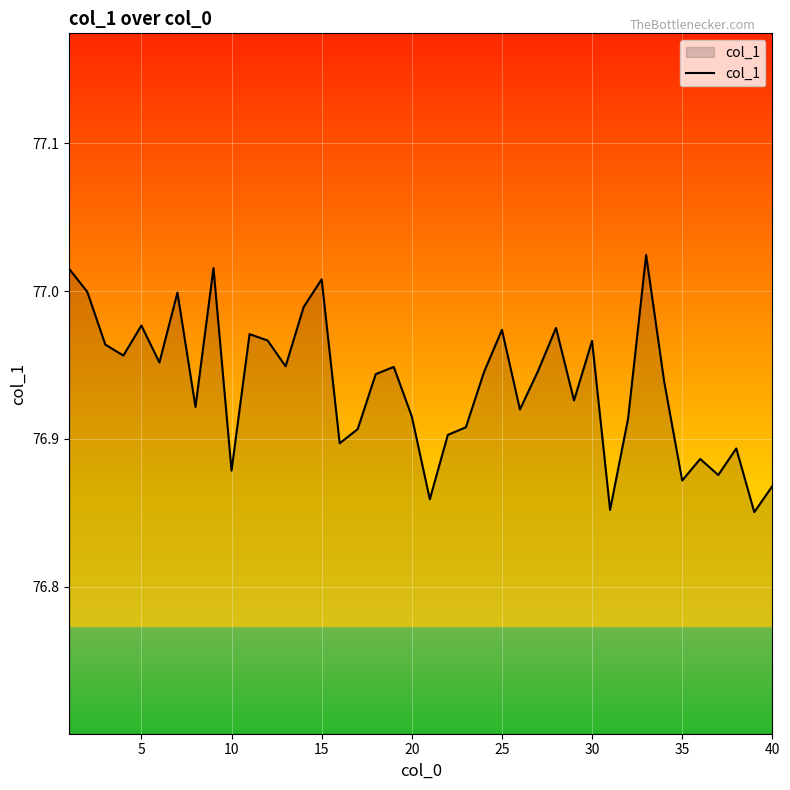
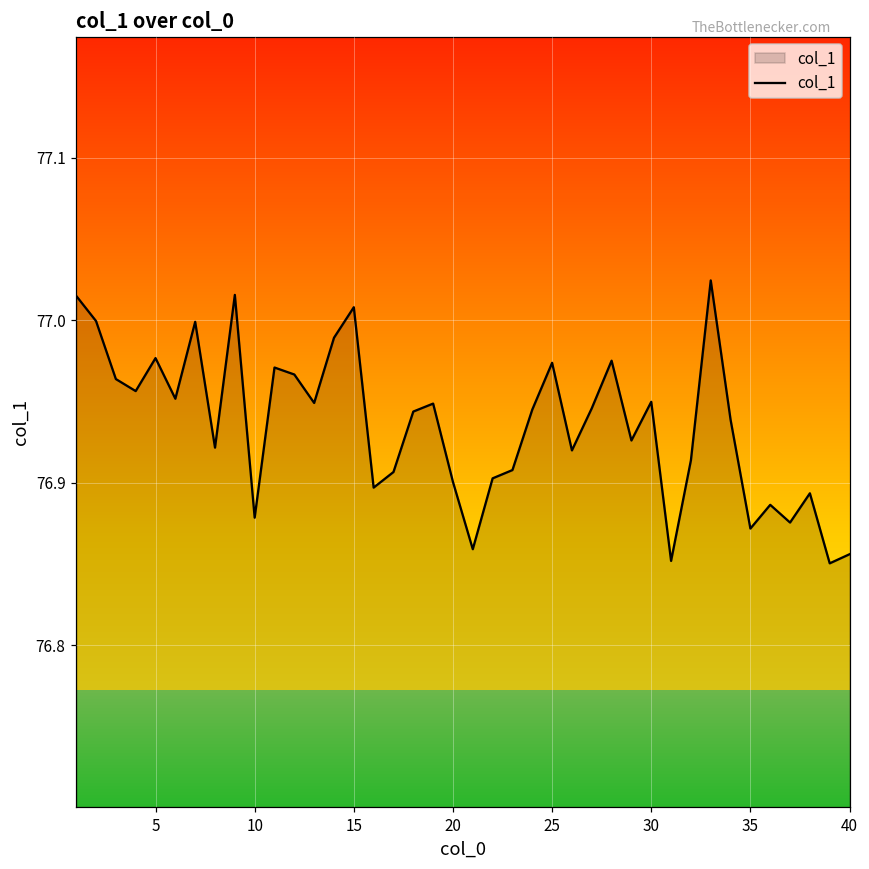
  {
    "5": 76.977,
    "10": 76.879,
    "15": 77.008,
-   "20": 76.915,
+   "20": 76.901,
    "25": 76.974,
-   "30": 76.966,
+   "30": 76.950,
    "35": 76.872,
-   "40": 76.868
+   "40": 76.856
  }
